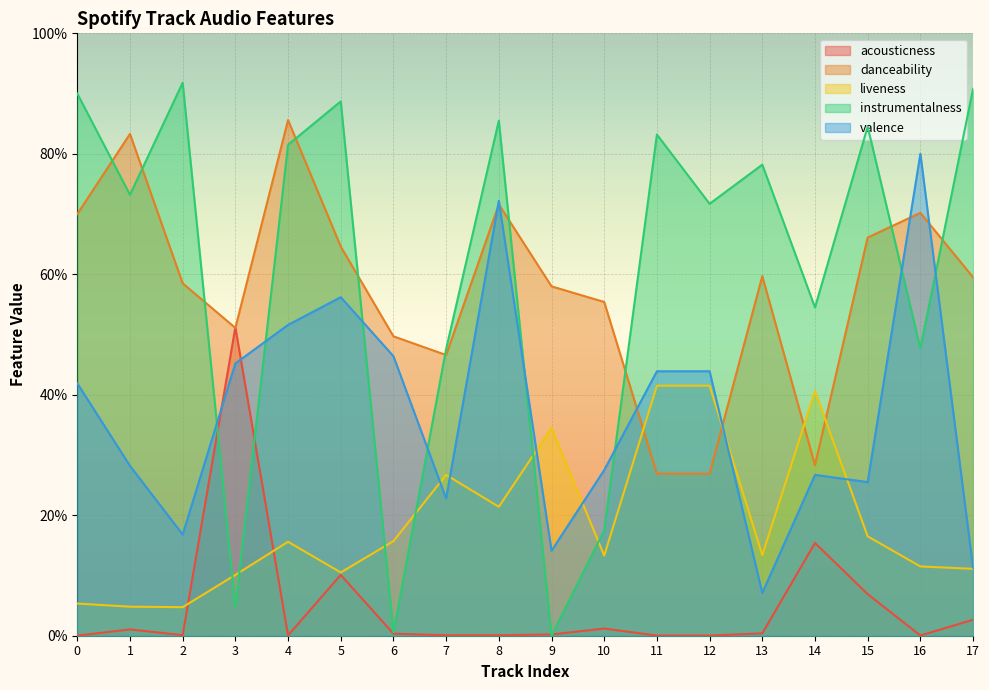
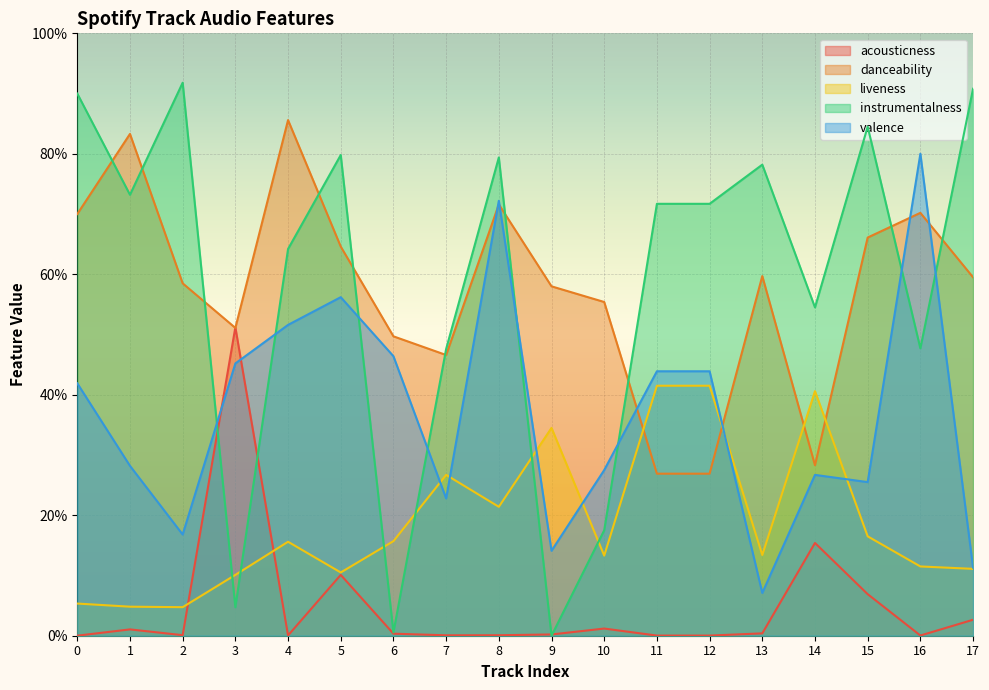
  {
    "instrumentalness": {
      "0": "90%",
      "1": "73%",
      "2": "92%",
      "3": "5%",
-     "4": "82%",
-     "5": "89%",
+     "4": "64%",
+     "5": "80%",
      "7": "48%",
-     "8": "86%",
+     "8": "79%",
      "10": "18%",
-     "11": "83%",
+     "11": "72%",
      "12": "72%",
      "13": "78%",
      "14": "55%",
      "16": "48%",
      "17": "91%"
    },
    "valence": {
      "0": "42%",
      "1": "28%",
      "2": "17%",
      "3": "45%",
      "4": "52%",
      "5": "56%",
      "6": "46%",
      "7": "23%",
      "8": "72%",
      "9": "14%",
      "10": "28%",
      "11": "44%",
      "12": "44%",
      "13": "7%",
      "14": "27%",
      "15": "26%",
      "16": "80%"
    }
  }
